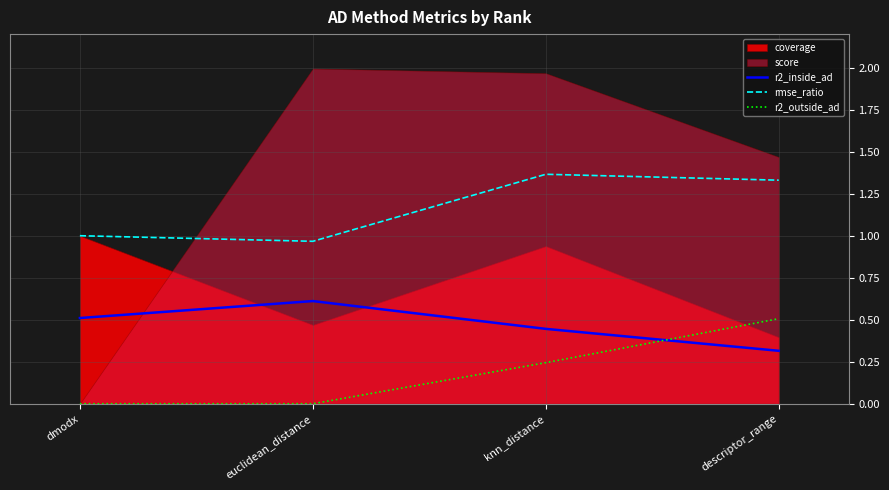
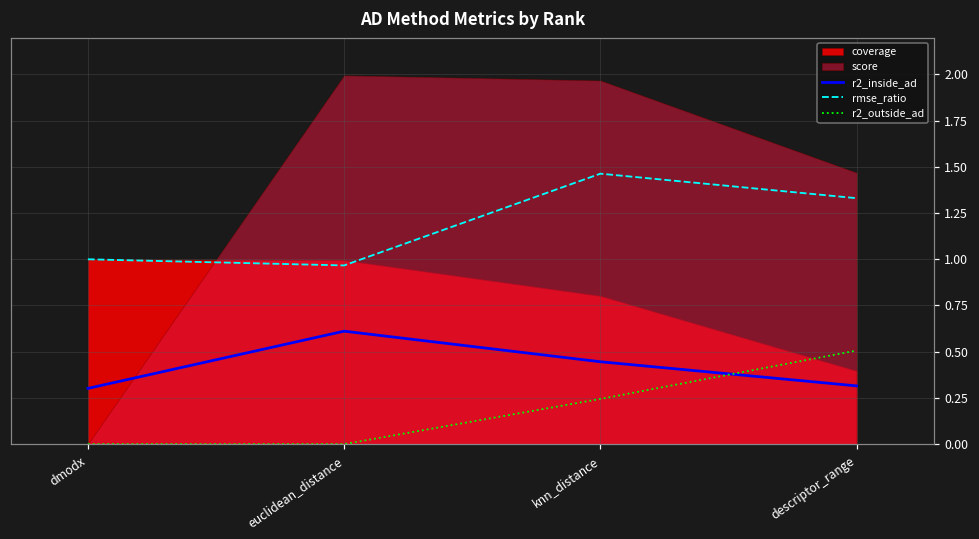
  {
    "r2_inside_ad": {
-     "dmodx": 0.51,
+     "dmodx": 0.30,
      "euclidean_distance": 0.61,
      "knn_distance": 0.45,
      "descriptor_range": 0.31
    },
    "coverage": {
-     "euclidean_distance": 0.47,
-     "knn_distance": 0.94,
+     "euclidean_distance": 1.00,
+     "knn_distance": 0.80,
      "descriptor_range": 0.40
    },
    "rmse_ratio": {
      "euclidean_distance": 0.97,
-     "knn_distance": 1.37,
+     "knn_distance": 1.46,
      "descriptor_range": 1.33
    },
    "score": {
      "euclidean_distance": 2.00,
      "knn_distance": 1.97,
      "descriptor_range": 1.47
    },
    "r2_outside_ad": {
      "euclidean_distance": 0.00,
      "knn_distance": 0.24,
      "descriptor_range": 0.51
    }
  }
